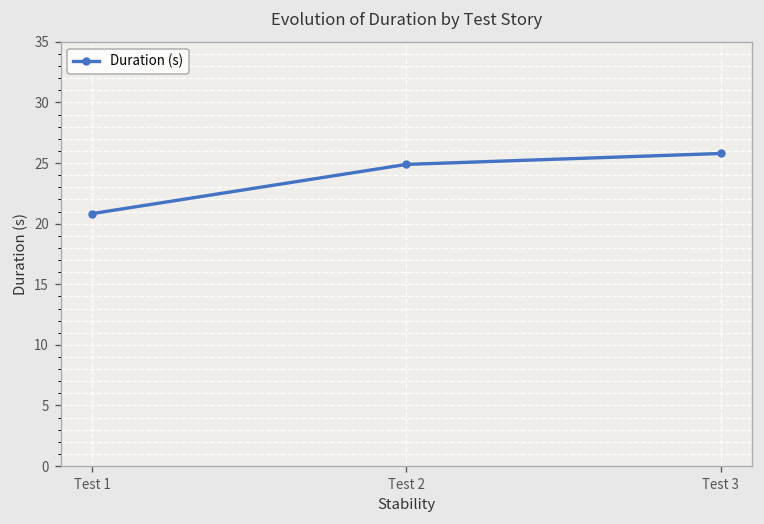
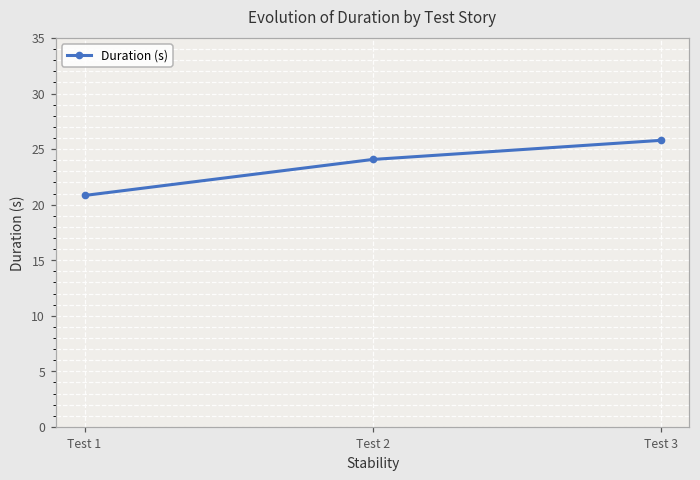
  {
    "Test 1": 20.8,
-   "Test 2": 24.9,
+   "Test 2": 24.1,
    "Test 3": 25.8
  }
